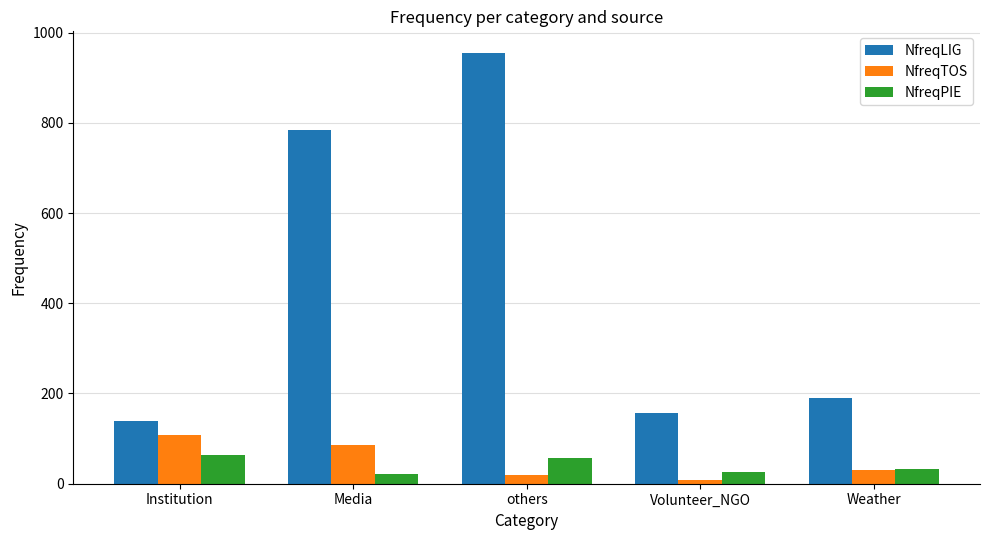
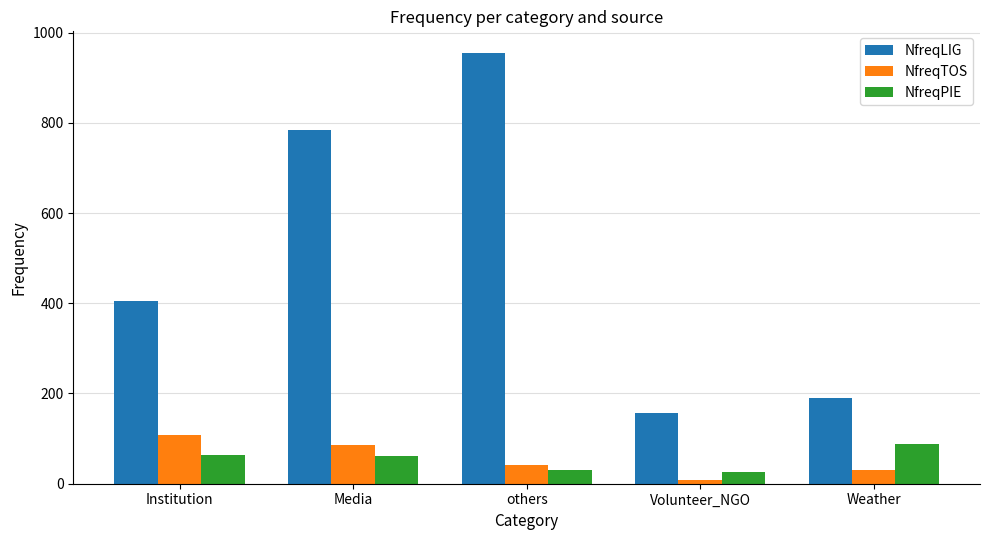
  {
    "NfreqLIG": {
-     "Institution": 140,
+     "Institution": 410,
      "Media": 780,
      "others": 960,
      "Volunteer_NGO": 160,
      "Weather": 190
    },
    "NfreqTOS": {
      "Institution": 110,
      "Media": 90,
-     "others": 20,
+     "others": 40,
      "Volunteer_NGO": 10,
      "Weather": 30
    },
    "NfreqPIE": {
      "Institution": 60,
-     "Media": 20,
-     "others": 60,
+     "Media": 60,
+     "others": 30,
      "Volunteer_NGO": 30,
-     "Weather": 30
+     "Weather": 90
    }
  }
